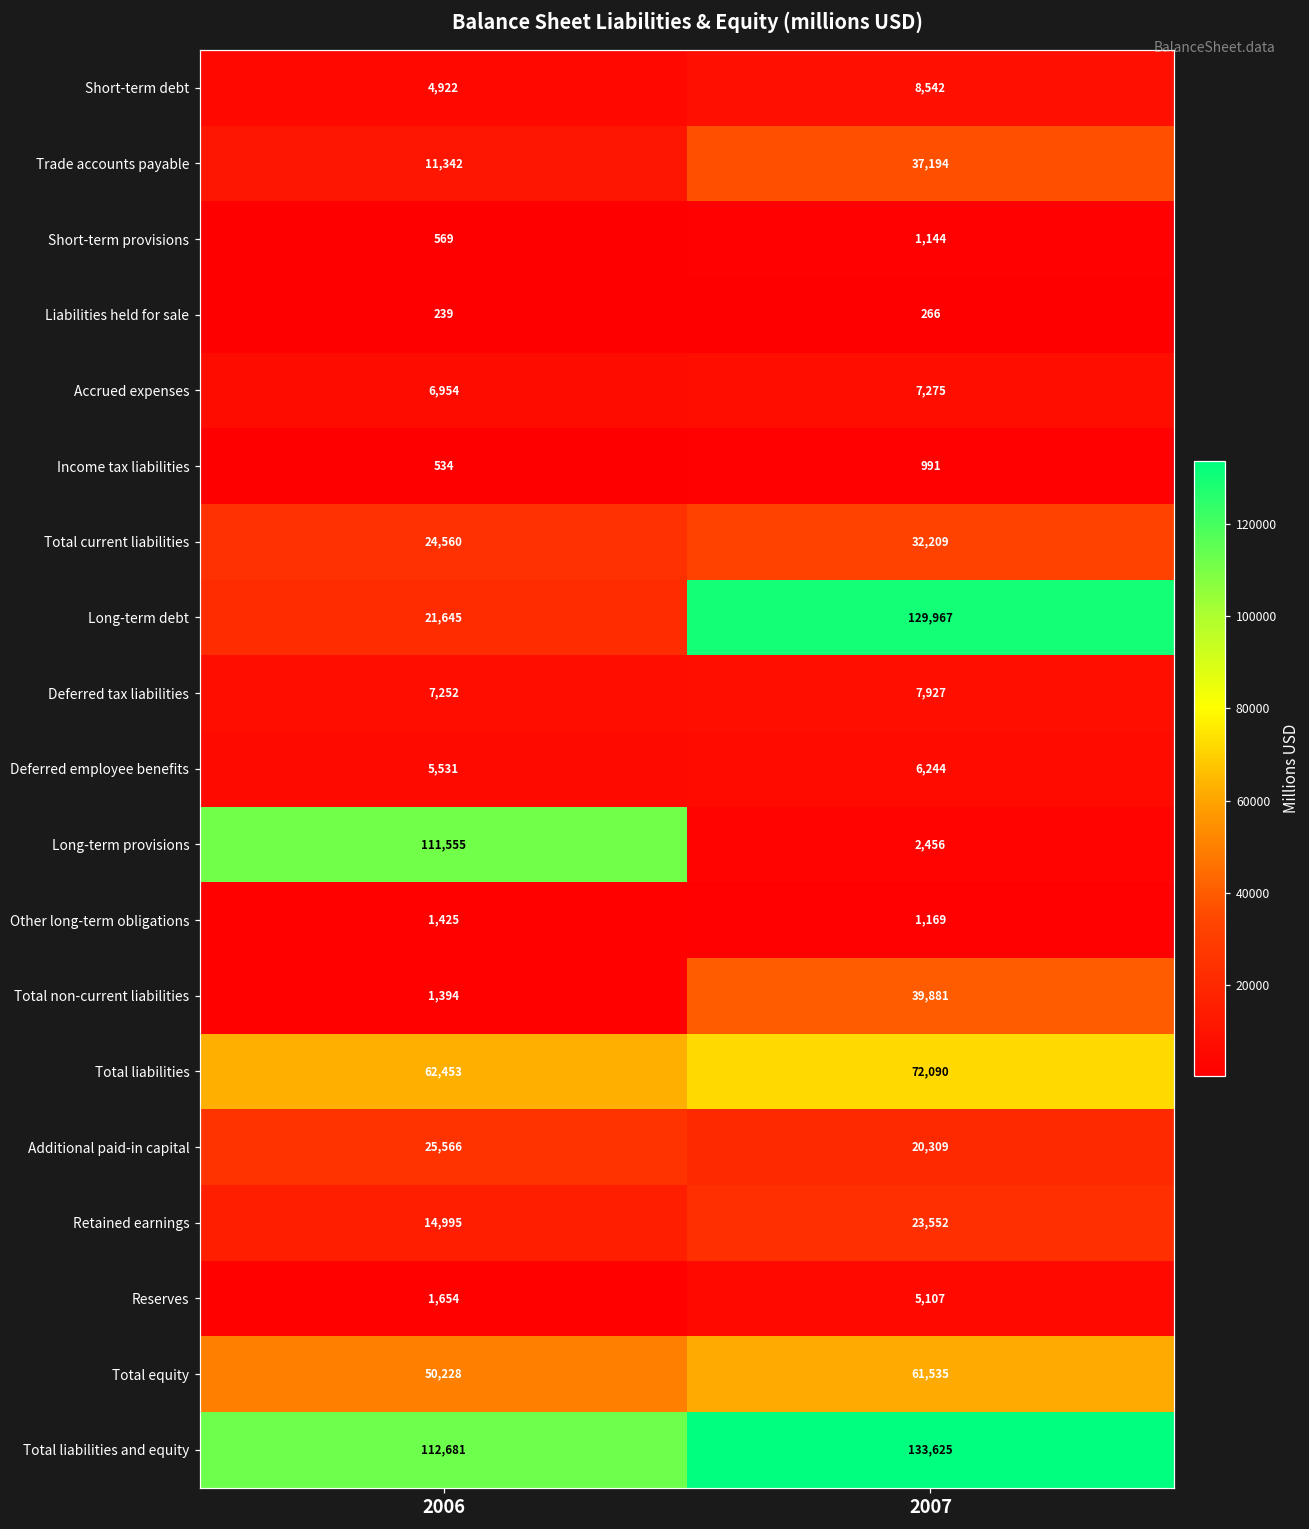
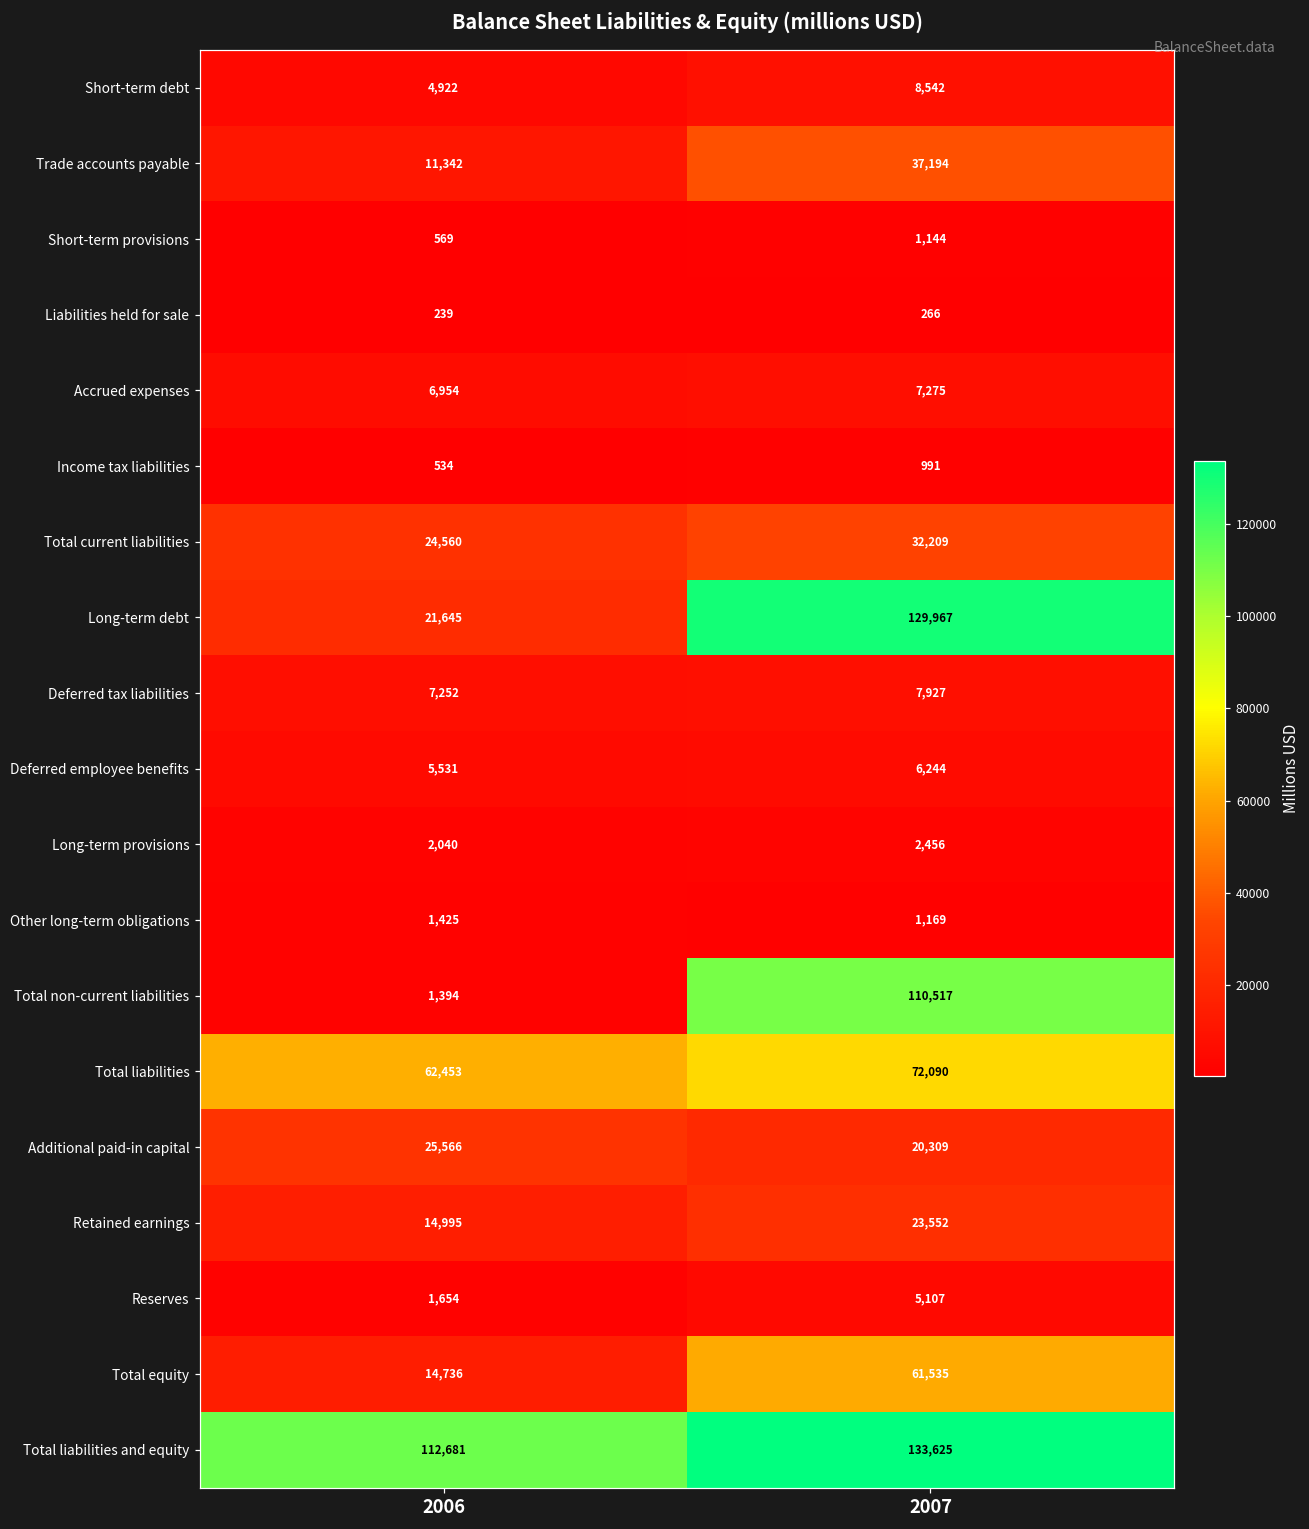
  {
    "Short-term debt": {
      "2006": "4,922",
      "2007": "8,542"
    },
    "Trade accounts payable": {
      "2006": "11,342",
      "2007": "37,194"
    },
    "Short-term provisions": {
      "2006": "569",
      "2007": "1,144"
    },
    "Liabilities held for sale": {
      "2006": "239",
      "2007": "266"
    },
    "Accrued expenses": {
      "2006": "6,954",
      "2007": "7,275"
    },
    "Income tax liabilities": {
      "2006": "534",
      "2007": "991"
    },
    "Total current liabilities": {
      "2006": "24,560",
      "2007": "32,209"
    },
    "Long-term debt": {
      "2006": "21,645",
      "2007": "129,967"
    },
    "Deferred tax liabilities": {
      "2006": "7,252",
      "2007": "7,927"
    },
    "Deferred employee benefits": {
      "2006": "5,531",
      "2007": "6,244"
    },
    "Long-term provisions": {
-     "2006": "111,555",
+     "2006": "2,040",
      "2007": "2,456"
    },
    "Other long-term obligations": {
      "2006": "1,425",
      "2007": "1,169"
    },
    "Total non-current liabilities": {
      "2006": "1,394",
-     "2007": "39,881"
+     "2007": "110,517"
    },
    "Total liabilities": {
      "2006": "62,453",
      "2007": "72,090"
    },
    "Additional paid-in capital": {
      "2006": "25,566",
      "2007": "20,309"
    },
    "Retained earnings": {
      "2006": "14,995",
      "2007": "23,552"
    },
    "Reserves": {
      "2006": "1,654",
      "2007": "5,107"
    },
    "Total equity": {
-     "2006": "50,228",
+     "2006": "14,736",
      "2007": "61,535"
    },
    "Total liabilities and equity": {
      "2006": "112,681",
      "2007": "133,625"
    }
  }
